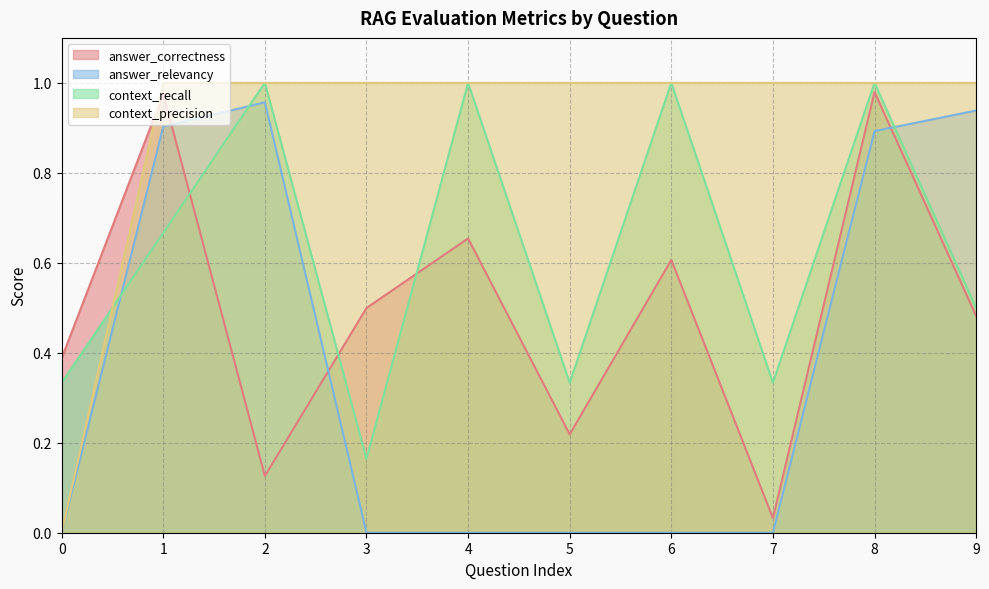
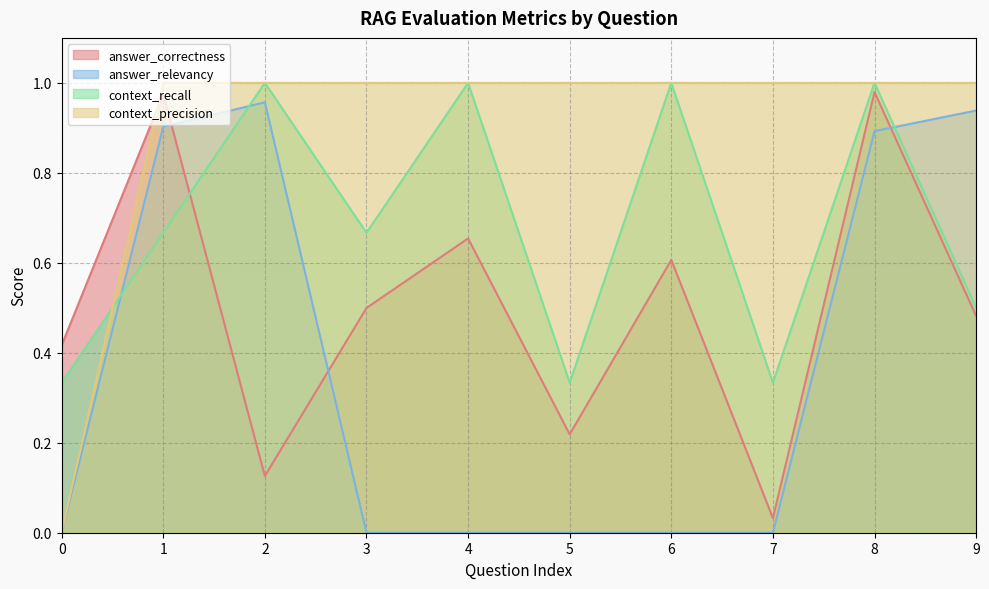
  {
    "answer_correctness": {
-     "0": 0.39,
+     "0": 0.42,
      "2": 0.13,
      "3": 0.50,
      "4": 0.65,
      "5": 0.22,
      "6": 0.61,
      "7": 0.03,
      "8": 0.98,
      "9": 0.48
    },
    "answer_relevancy": {
      "1": 0.90,
      "2": 0.96,
      "3": 0.00,
      "4": 0.00,
      "5": 0.00,
      "6": 0.00,
      "7": 0.00,
      "8": 0.89,
      "9": 0.94
    },
    "context_recall": {
      "0": 0.33,
      "1": 0.67,
-     "3": 0.16,
+     "3": 0.67,
      "5": 0.33,
      "7": 0.33,
      "9": 0.50
    },
    "context_precision": {
      "3": 1.00,
      "5": 1.00,
      "7": 1.00,
      "9": 1.00
    }
  }
